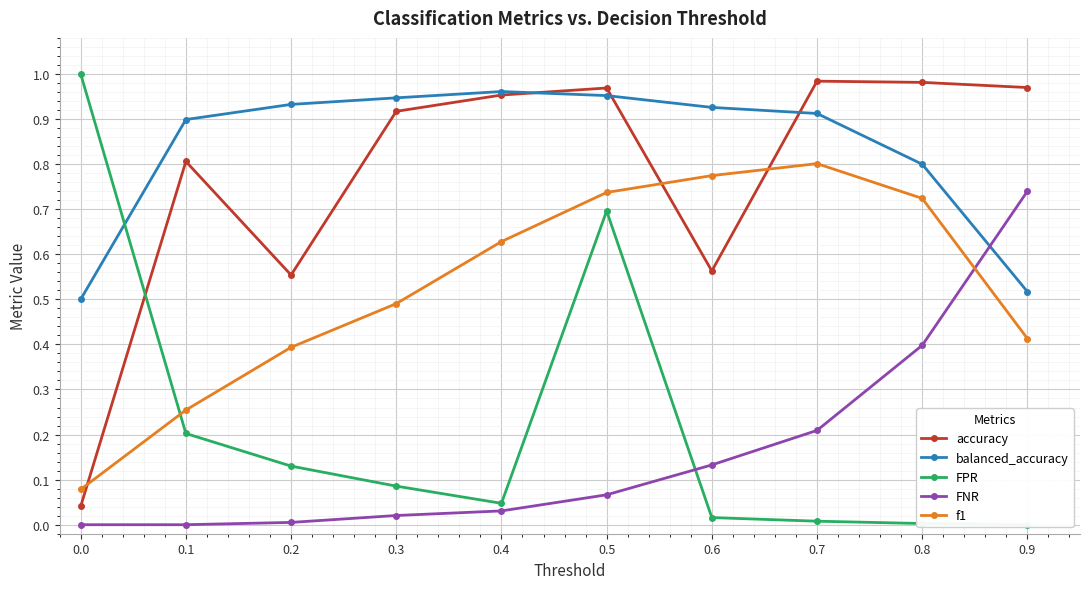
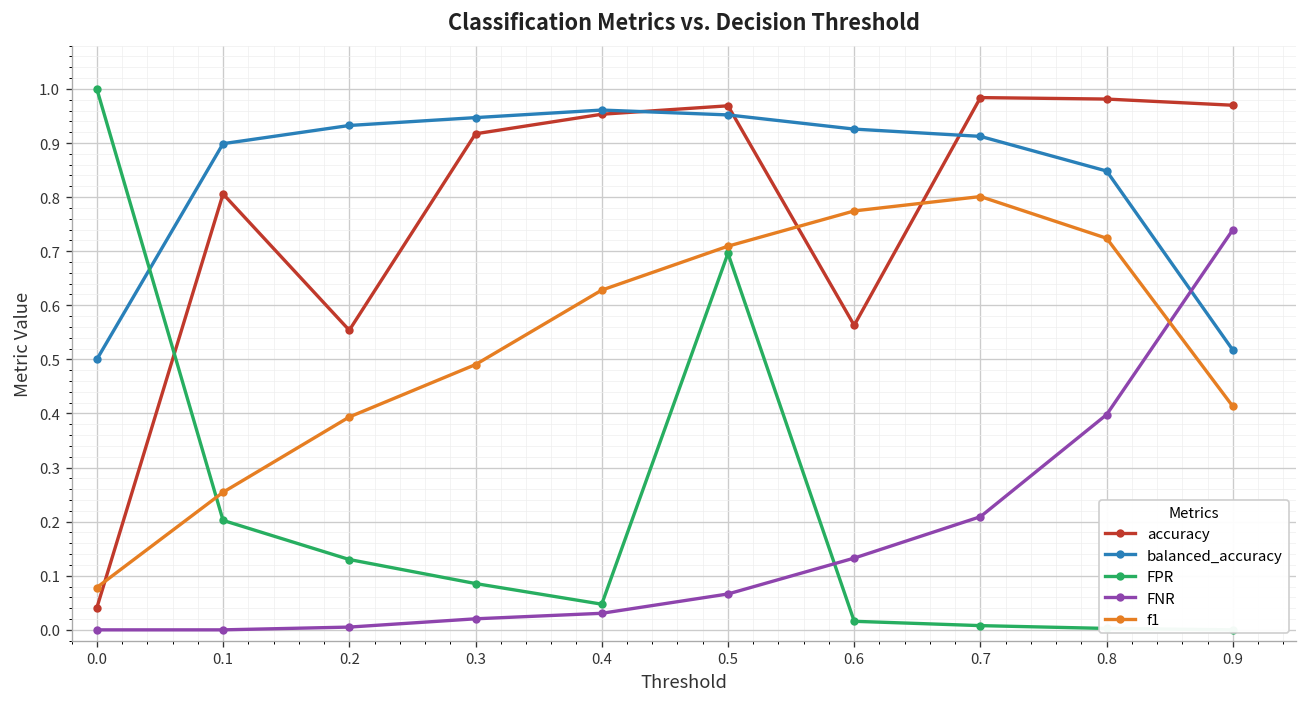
  {
    "accuracy": {
      "0.0": 0.04,
      "0.1": 0.81,
      "0.2": 0.55,
      "0.3": 0.92,
      "0.4": 0.95,
      "0.5": 0.97,
      "0.6": 0.56,
      "0.7": 0.98,
      "0.8": 0.98,
      "0.9": 0.97
    },
    "balanced_accuracy": {
      "0.0": 0.50,
      "0.1": 0.90,
      "0.2": 0.93,
      "0.3": 0.95,
      "0.4": 0.96,
      "0.5": 0.95,
      "0.6": 0.93,
      "0.7": 0.91,
-     "0.8": 0.80,
+     "0.8": 0.85,
      "0.9": 0.52
    },
    "FPR": {
      "0.0": 1.00,
      "0.1": 0.20,
      "0.2": 0.13,
      "0.3": 0.09,
      "0.4": 0.05,
      "0.5": 0.70,
      "0.6": 0.02,
      "0.7": 0.01
    },
    "FNR": {
      "0.0": 0.00,
      "0.1": 0.00,
      "0.2": 0.01,
      "0.3": 0.02,
      "0.4": 0.03,
      "0.5": 0.07,
      "0.6": 0.13,
      "0.7": 0.21,
      "0.8": 0.40,
      "0.9": 0.74
    },
    "f1": {
      "0.0": 0.08,
      "0.1": 0.25,
      "0.2": 0.39,
      "0.3": 0.49,
      "0.4": 0.63,
-     "0.5": 0.74,
+     "0.5": 0.71,
      "0.6": 0.77,
      "0.7": 0.80,
      "0.8": 0.72,
      "0.9": 0.41
    }
  }
